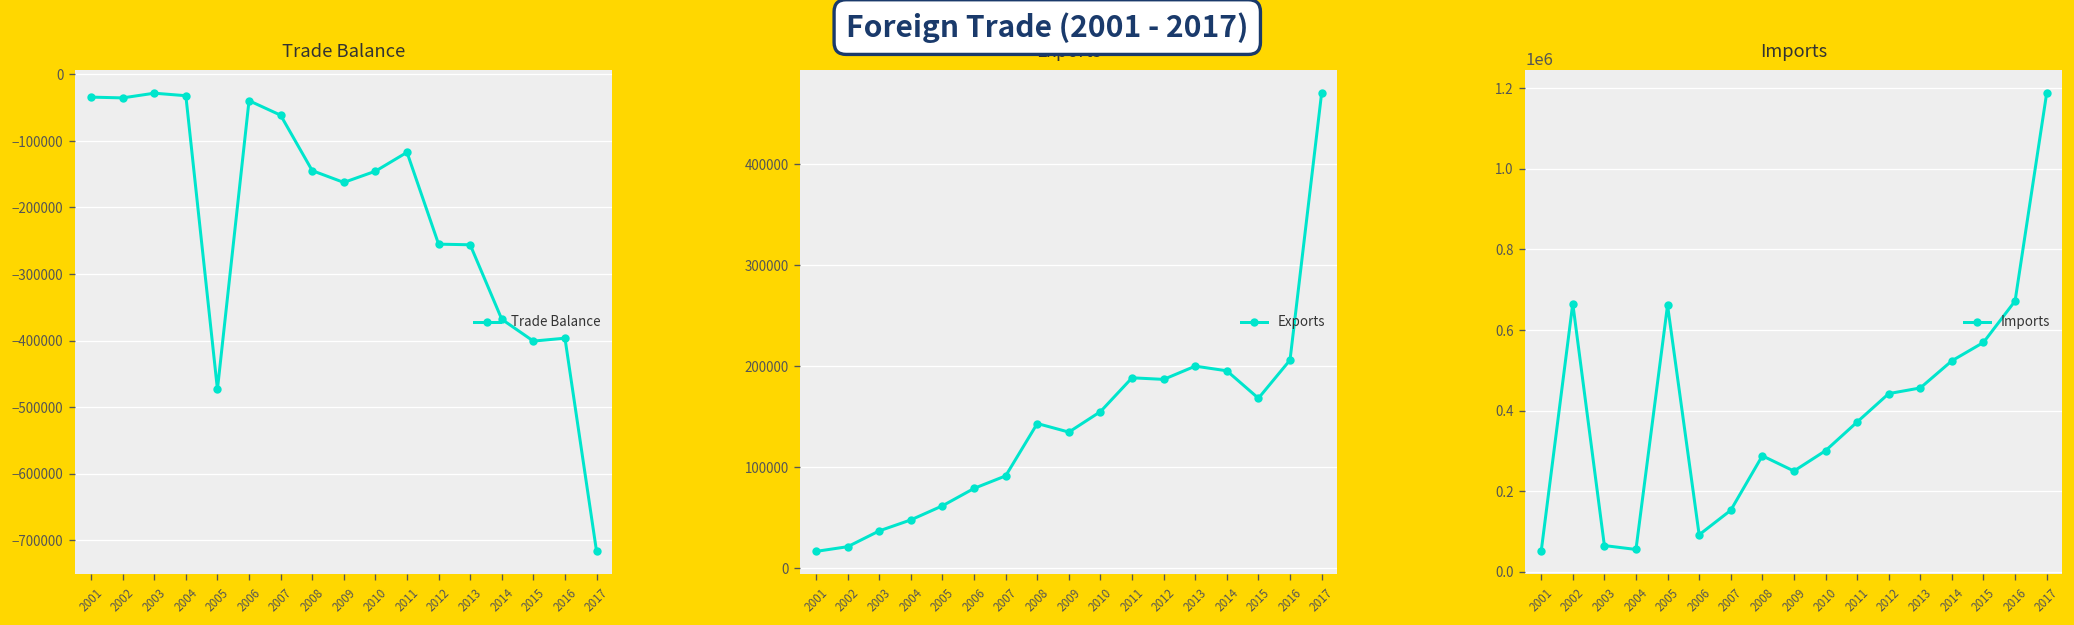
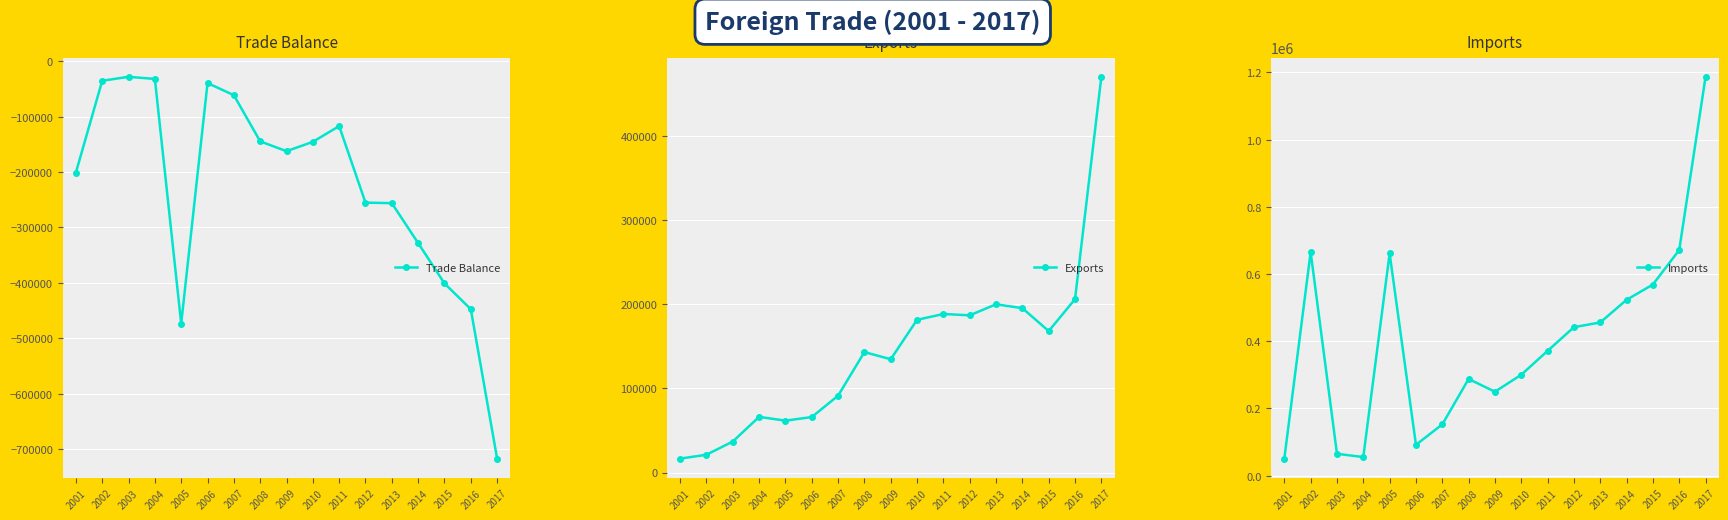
  {
    "Trade Balance": {
-     "2001": -30000,
+     "2001": -200000,
      "2002": -40000,
      "2003": -30000,
      "2004": -30000,
      "2005": -470000,
      "2006": -40000,
      "2007": -60000,
      "2008": -140000,
      "2009": -160000,
      "2010": -150000,
      "2011": -120000,
      "2012": -260000,
      "2013": -260000,
-     "2014": -370000,
+     "2014": -330000,
      "2015": -400000,
-     "2016": -400000,
+     "2016": -450000,
      "2017": -720000
    },
    "Exports": {
      "2001": 20000,
      "2002": 20000,
      "2003": 40000,
-     "2004": 50000,
+     "2004": 70000,
      "2005": 60000,
-     "2006": 80000,
+     "2006": 70000,
      "2007": 90000,
      "2008": 140000,
      "2009": 130000,
-     "2010": 150000,
+     "2010": 180000,
      "2011": 190000,
      "2012": 190000,
      "2013": 200000,
      "2014": 200000,
      "2015": 170000,
      "2016": 210000,
      "2017": 470000
    },
    "Imports": {
      "2001": 50000,
      "2002": 670000,
      "2003": 70000,
      "2004": 60000,
      "2005": 660000,
      "2006": 90000,
      "2007": 150000,
      "2008": 290000,
      "2009": 250000,
      "2010": 300000,
      "2011": 370000,
      "2012": 440000,
      "2013": 460000,
      "2014": 520000,
      "2015": 570000,
      "2016": 670000,
      "2017": 1190000
    }
  }
